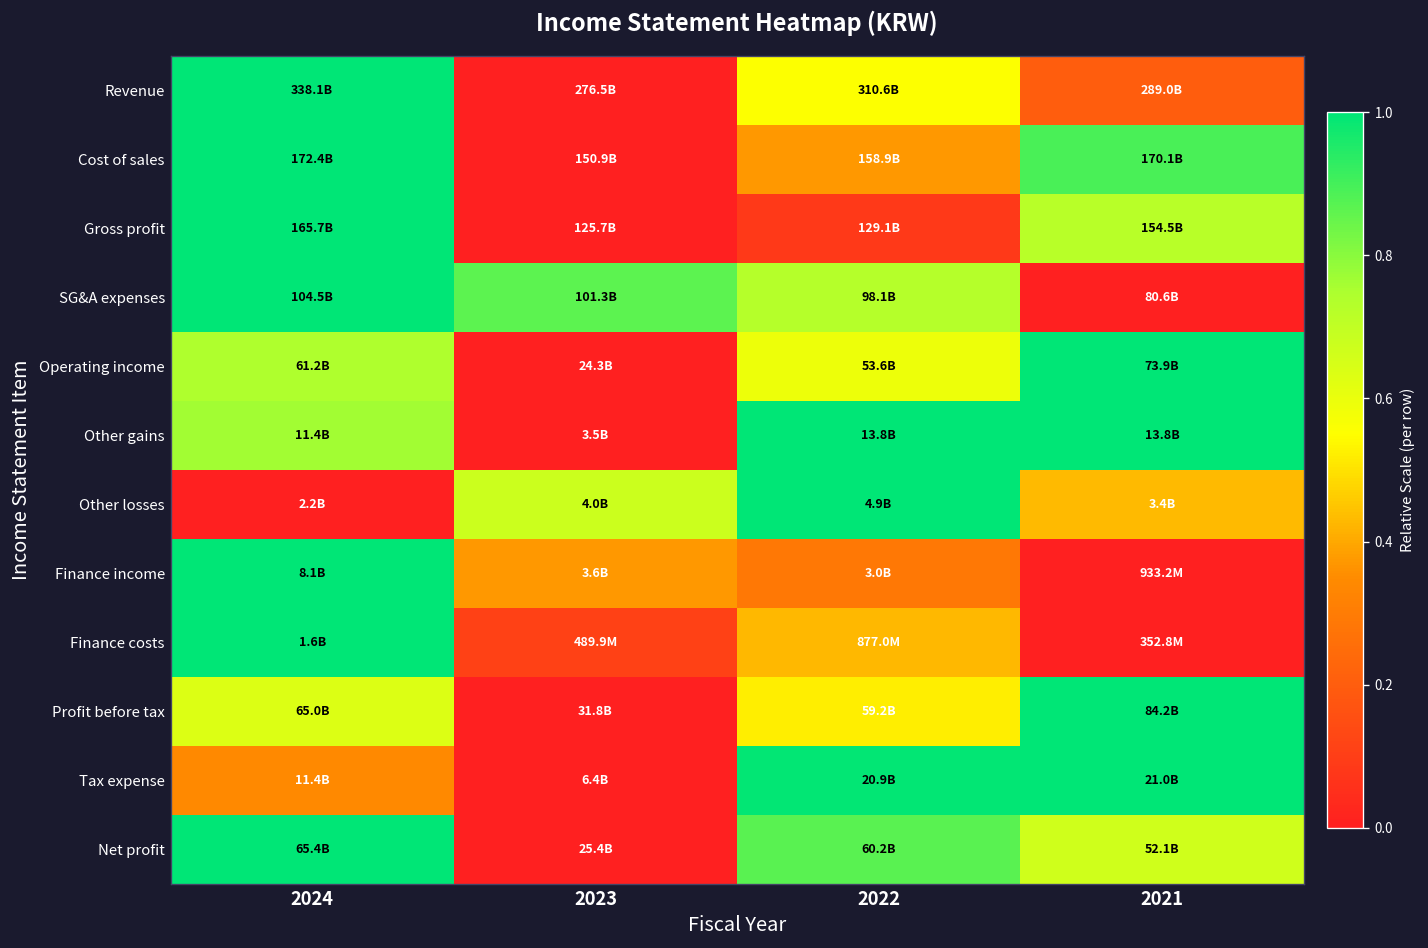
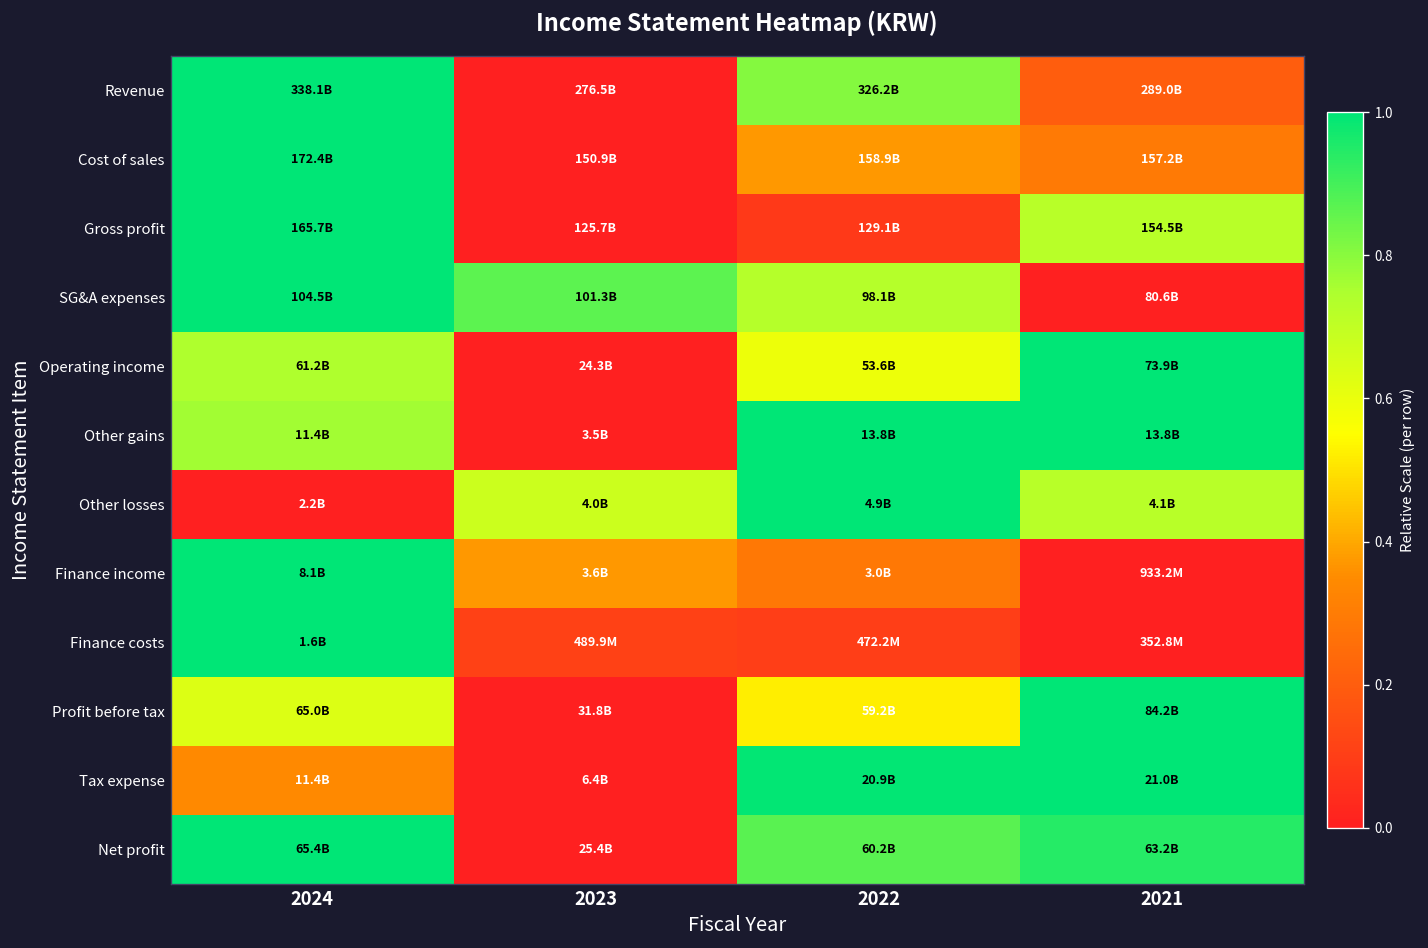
  {
    "Revenue": {
      "2024": "338.1B",
      "2023": "276.5B",
-     "2022": "310.6B",
+     "2022": "326.2B",
      "2021": "289.0B"
    },
    "Cost of sales": {
      "2024": "172.4B",
      "2023": "150.9B",
      "2022": "158.9B",
-     "2021": "170.1B"
+     "2021": "157.2B"
    },
    "Gross profit": {
      "2024": "165.7B",
      "2023": "125.7B",
      "2022": "129.1B",
      "2021": "154.5B"
    },
    "SG&A expenses": {
      "2024": "104.5B",
      "2023": "101.3B",
      "2022": "98.1B",
      "2021": "80.6B"
    },
    "Operating income": {
      "2024": "61.2B",
      "2023": "24.3B",
      "2022": "53.6B",
      "2021": "73.9B"
    },
    "Other gains": {
      "2024": "11.4B",
      "2023": "3.5B",
      "2022": "13.8B",
      "2021": "13.8B"
    },
    "Other losses": {
      "2024": "2.2B",
      "2023": "4.0B",
      "2022": "4.9B",
-     "2021": "3.4B"
+     "2021": "4.1B"
    },
    "Finance income": {
      "2024": "8.1B",
      "2023": "3.6B",
      "2022": "3.0B",
      "2021": "933.2M"
    },
    "Finance costs": {
      "2024": "1.6B",
      "2023": "489.9M",
-     "2022": "877.0M",
+     "2022": "472.2M",
      "2021": "352.8M"
    },
    "Profit before tax": {
      "2024": "65.0B",
      "2023": "31.8B",
      "2022": "59.2B",
      "2021": "84.2B"
    },
    "Tax expense": {
      "2024": "11.4B",
      "2023": "6.4B",
      "2022": "20.9B",
      "2021": "21.0B"
    },
    "Net profit": {
      "2024": "65.4B",
      "2023": "25.4B",
      "2022": "60.2B",
-     "2021": "52.1B"
+     "2021": "63.2B"
    }
  }
